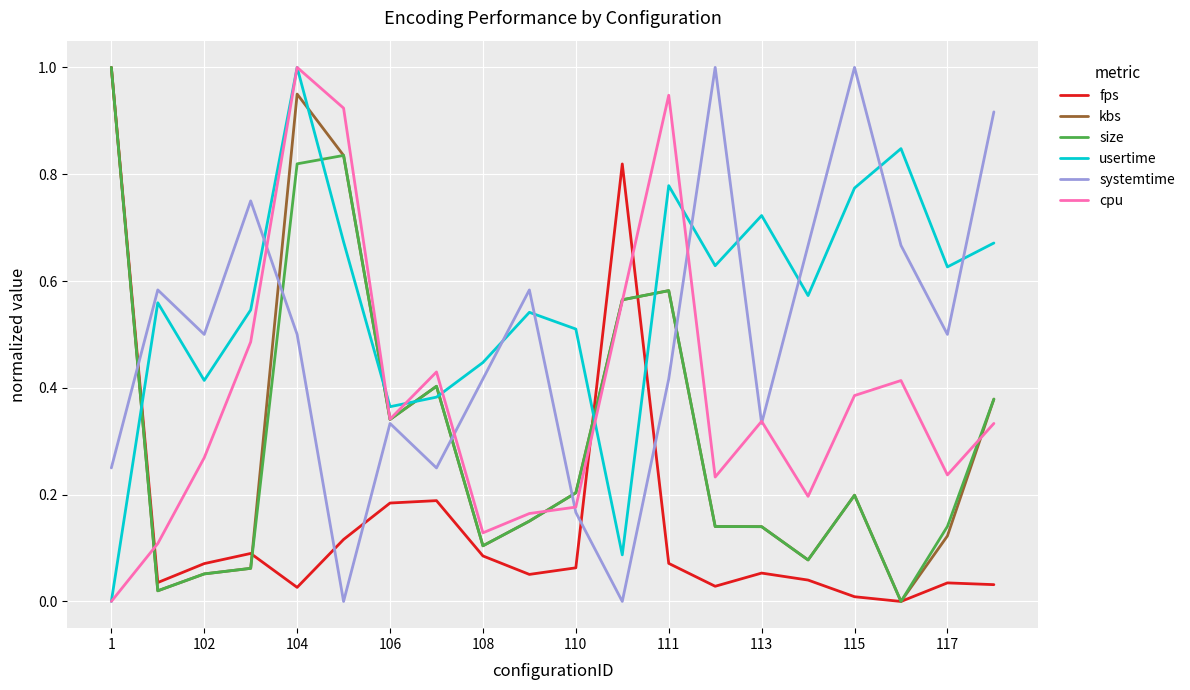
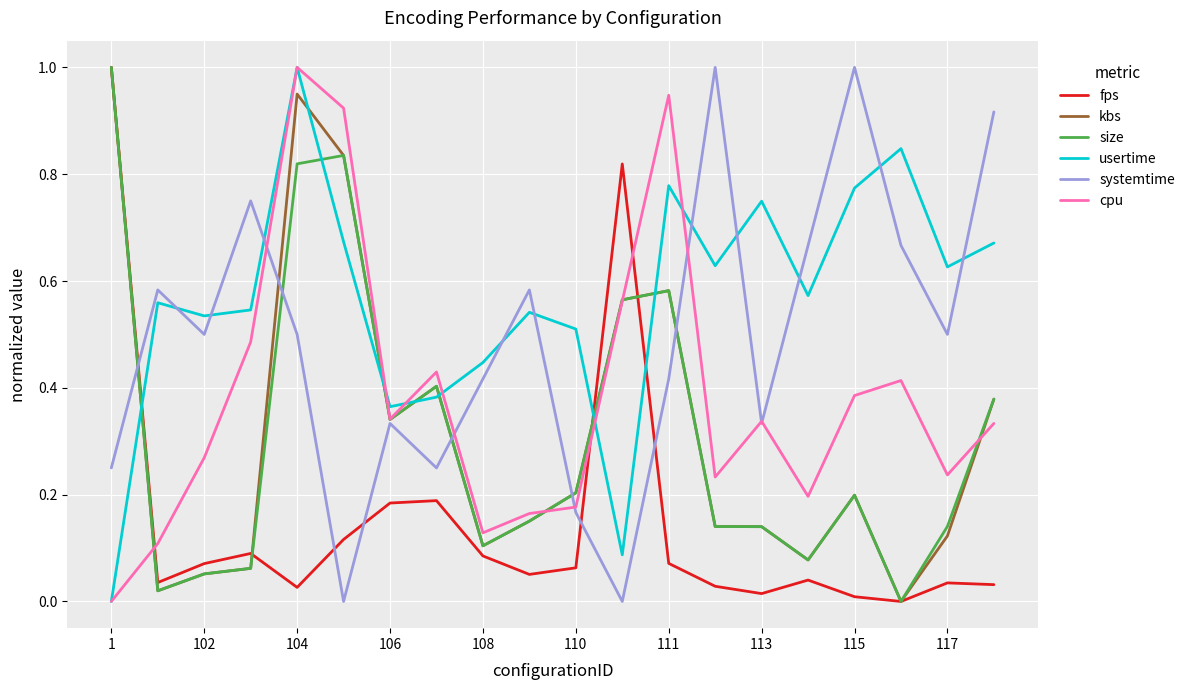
  {
    "fps": {
      "102": 0.07,
      "104": 0.03,
      "106": 0.18,
      "108": 0.09,
      "110": 0.06,
      "111": 0.07,
-     "113": 0.05,
+     "113": 0.01,
      "115": 0.01,
      "117": 0.03
    },
    "kbs": {
      "104": 0.95,
      "117": 0.12
    },
    "size": {
      "104": 0.82,
      "117": 0.14
    },
    "usertime": {
-     "102": 0.41,
+     "102": 0.53,
      "106": 0.36,
      "108": 0.45,
      "110": 0.51,
      "111": 0.78,
-     "113": 0.72,
+     "113": 0.75,
      "115": 0.77,
      "117": 0.63
    },
    "systemtime": {
      "102": 0.50,
      "104": 0.50,
      "106": 0.33,
      "108": 0.42,
      "110": 0.17,
      "111": 0.42,
      "115": 1.00,
      "117": 0.50
    },
    "cpu": {
      "102": 0.27,
      "108": 0.13,
      "110": 0.18,
      "111": 0.95,
      "115": 0.39,
      "117": 0.24
    }
  }
